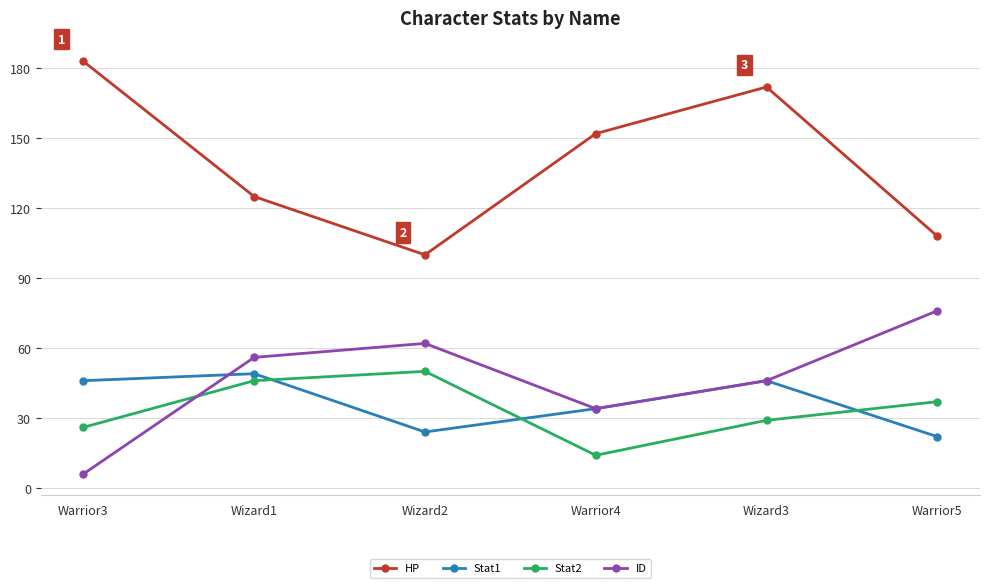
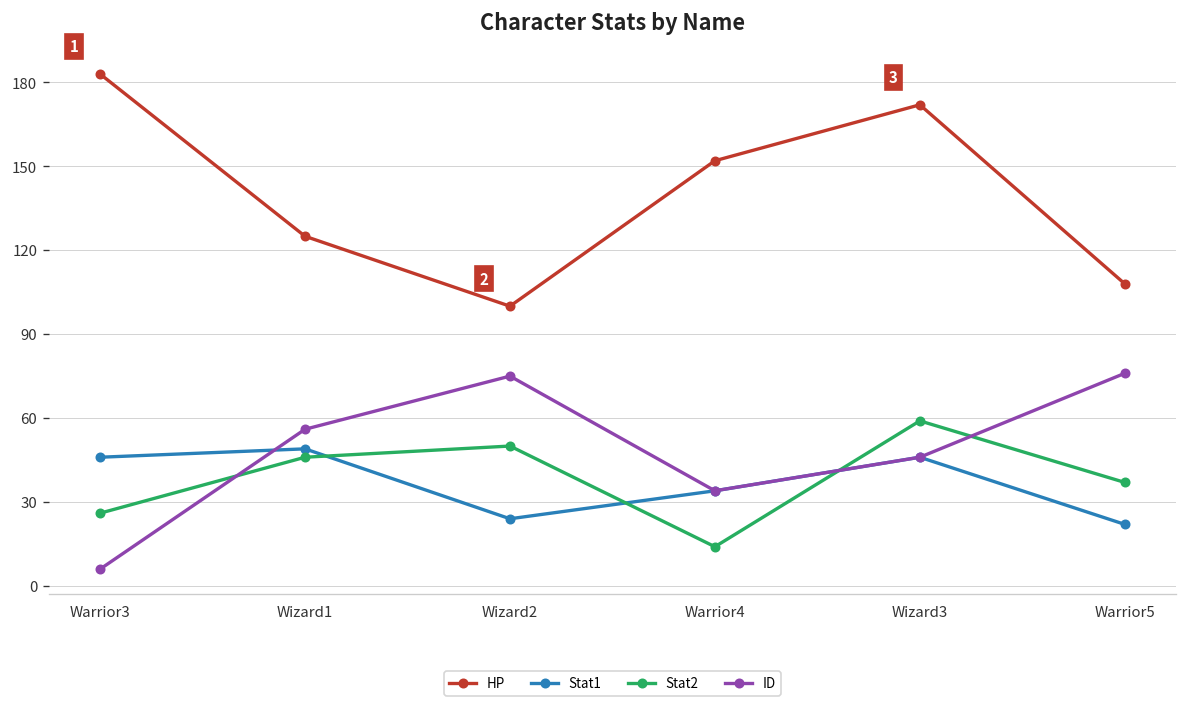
  {
    "HP": {
      "Wizard1": 125,
      "Warrior4": 152,
      "Warrior5": 108
    },
    "Stat1": {
      "Warrior3": 46,
      "Wizard1": 49,
      "Wizard2": 24,
      "Warrior5": 22
    },
    "Stat2": {
      "Warrior3": 26,
      "Wizard1": 46,
      "Wizard2": 50,
      "Warrior4": 14,
-     "Wizard3": 29,
+     "Wizard3": 59,
      "Warrior5": 37
    },
    "ID": {
      "Warrior3": 6,
      "Wizard1": 56,
-     "Wizard2": 62,
+     "Wizard2": 75,
      "Warrior5": 76
    }
  }
